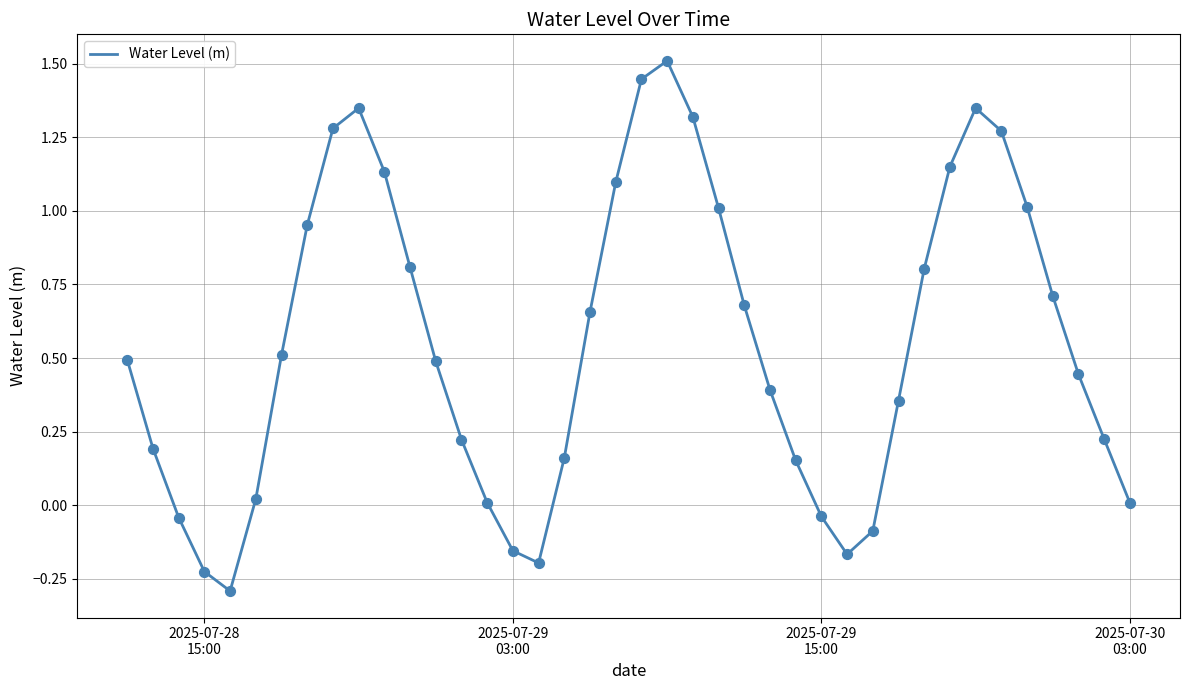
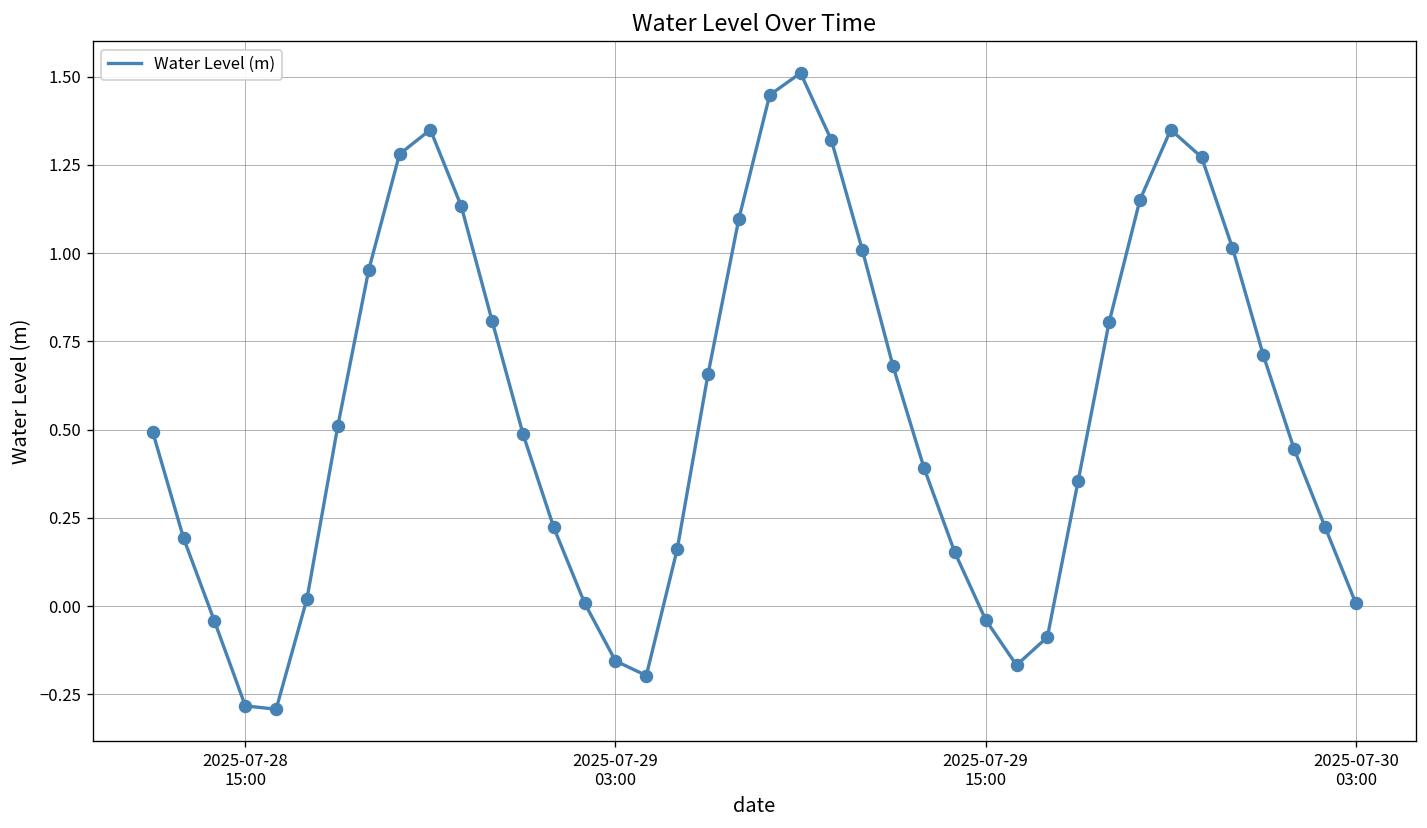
  {
-   "2025-07-28 15:00": -0.23,
+   "2025-07-28 15:00": -0.28,
    "2025-07-29 03:00": -0.16,
    "2025-07-29 15:00": -0.04,
    "2025-07-30 03:00": 0.01
  }
